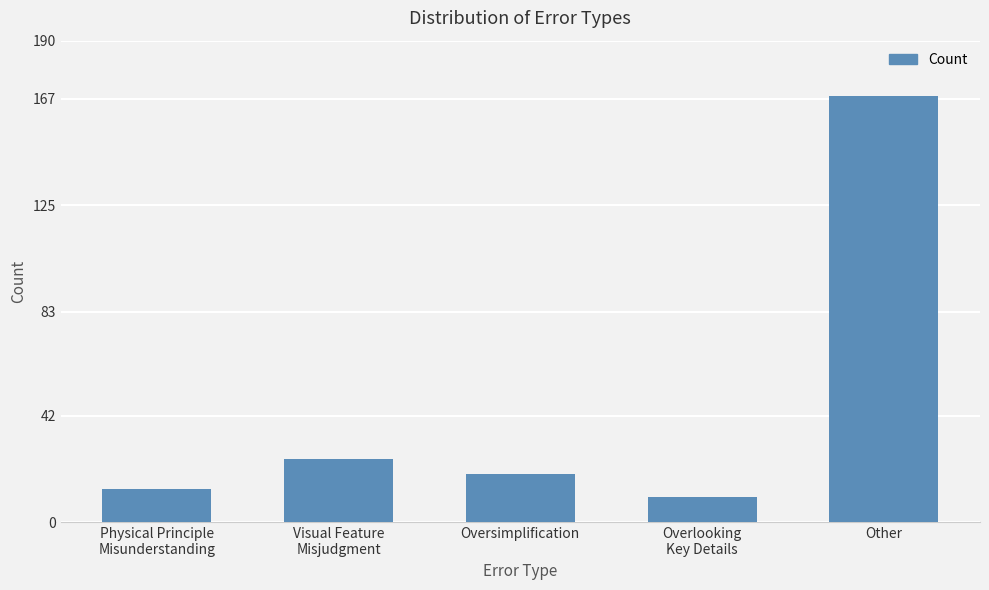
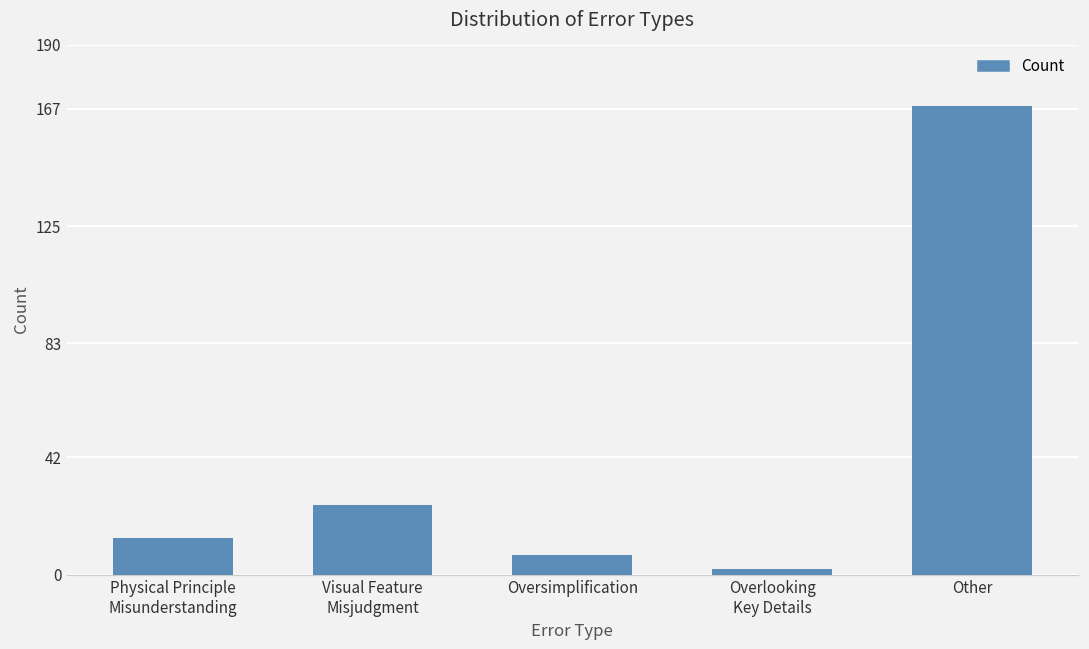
  {
    "Physical Principle Misunderstanding": 13,
    "Visual Feature Misjudgment": 25,
-   "Oversimplification": 19,
-   "Overlooking Key Details": 10,
+   "Oversimplification": 7,
+   "Overlooking Key Details": 2,
    "Other": 168
  }
